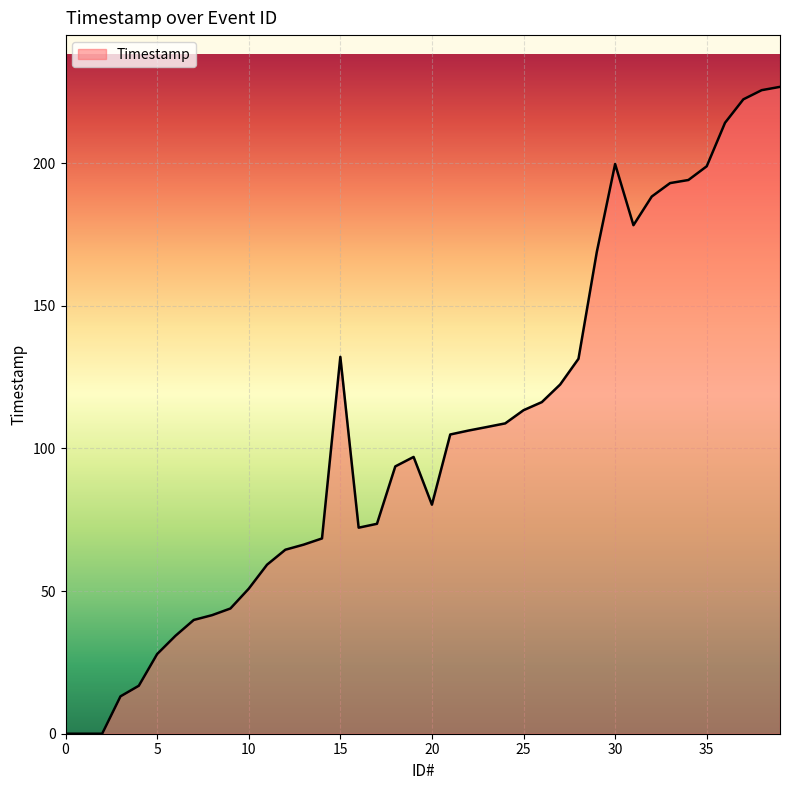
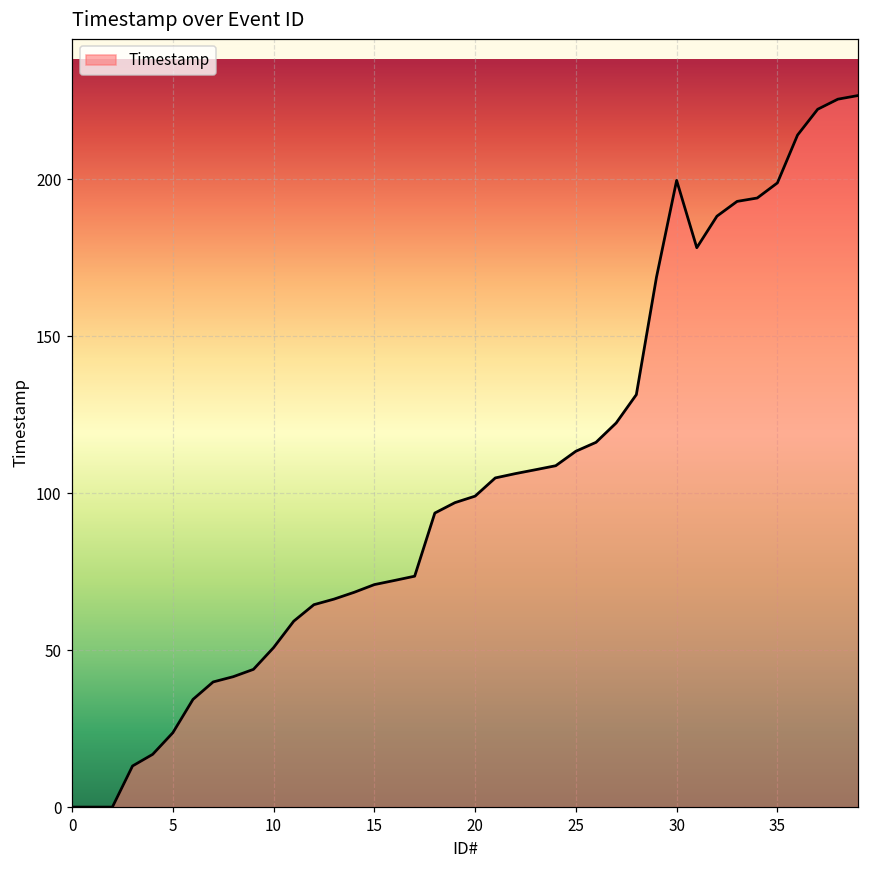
  {
    "0": 0,
-   "5": 28,
+   "5": 24,
    "10": 51,
-   "15": 132,
-   "20": 80,
+   "15": 71,
+   "20": 99,
    "25": 113,
    "30": 200,
    "35": 199
  }
